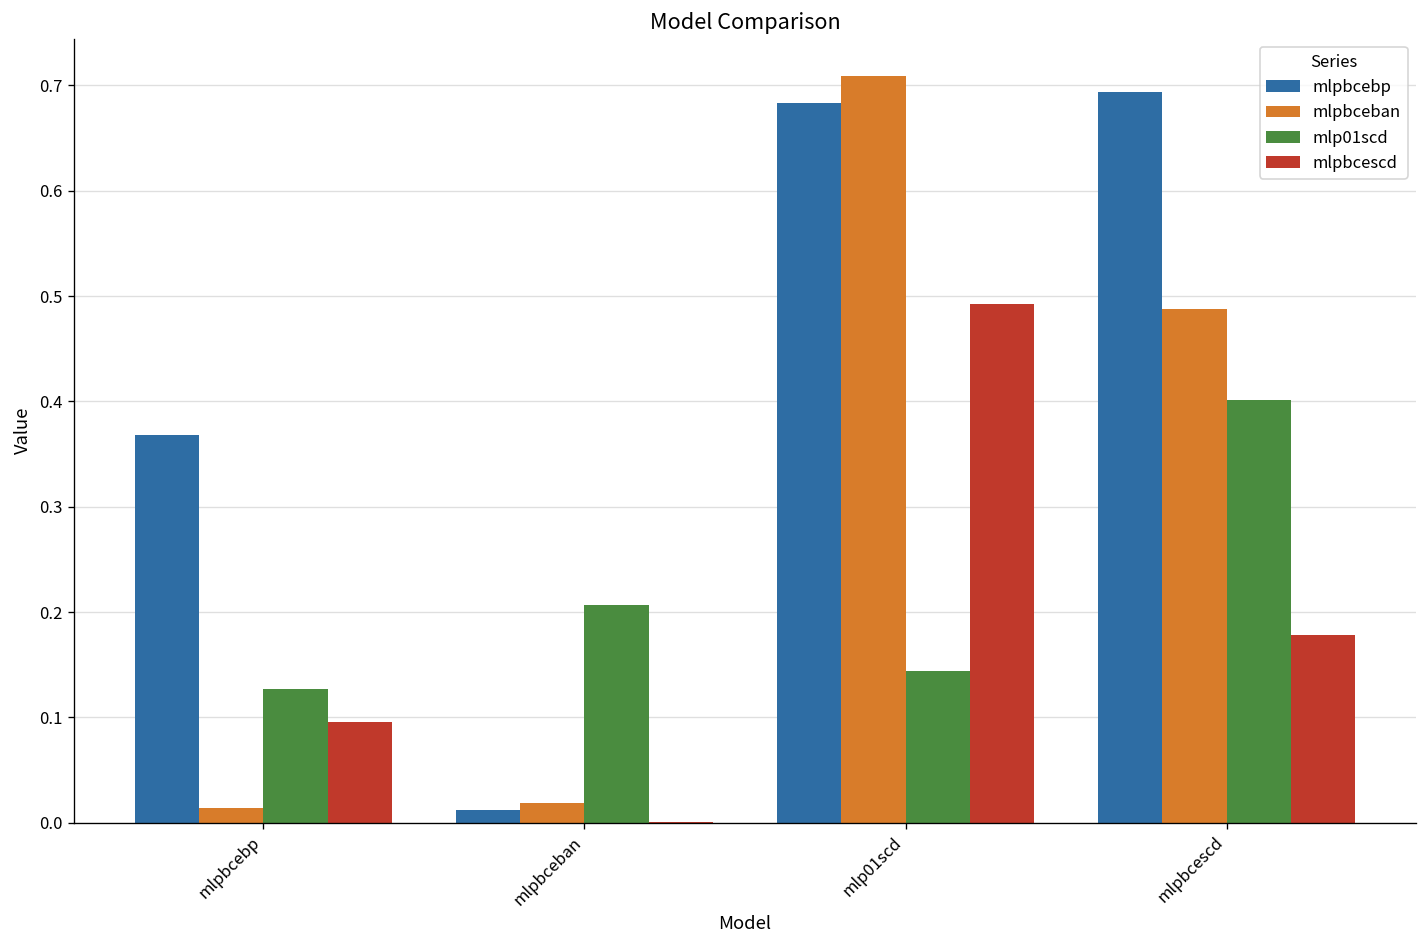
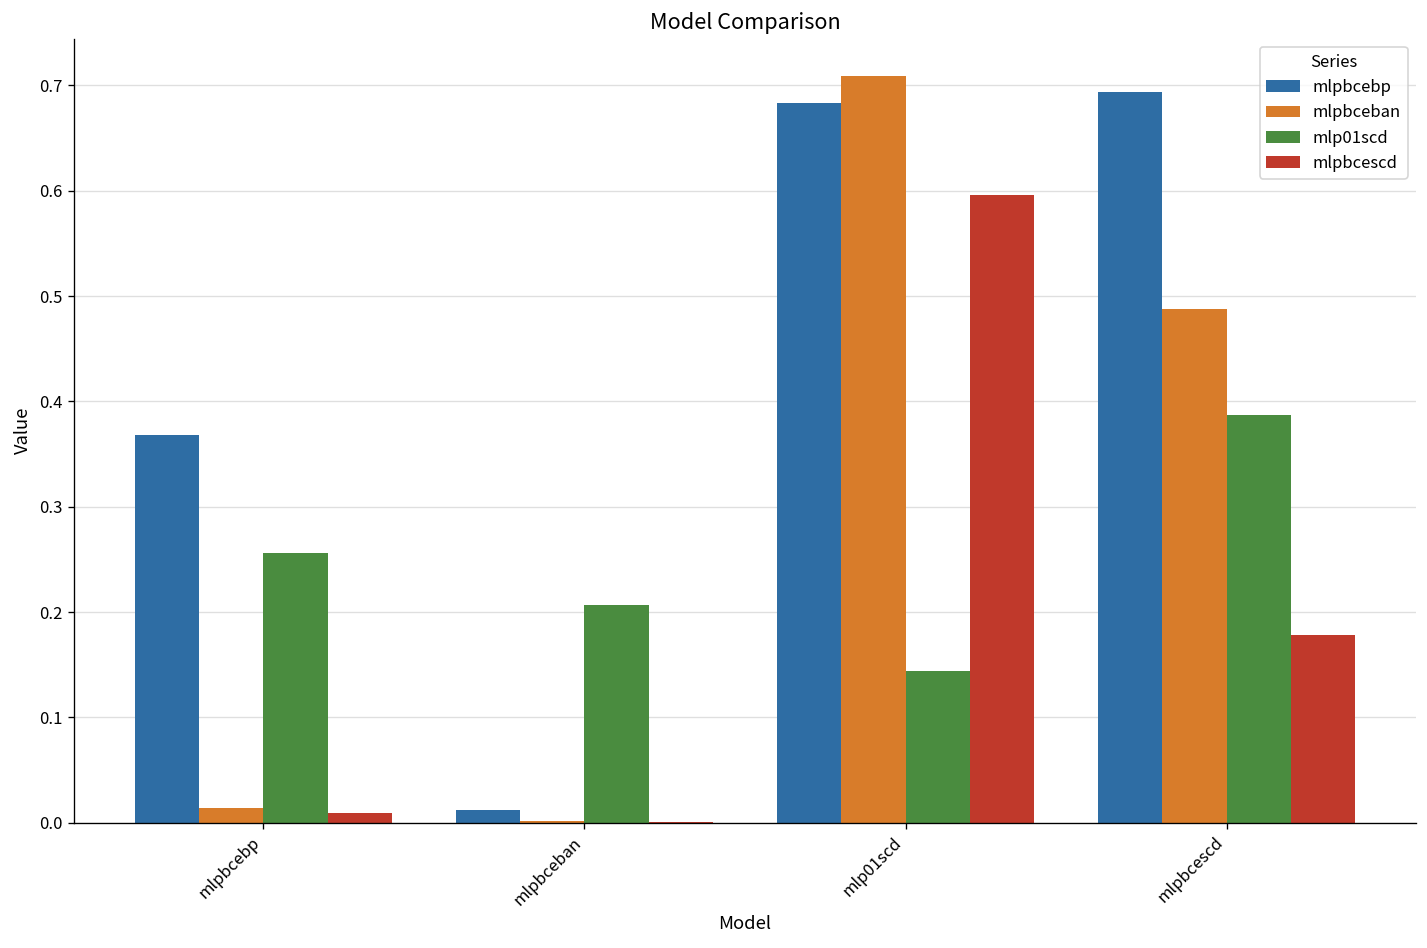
  {
    "mlpbcebp": {
      "mlpbcebp": 0.37,
      "mlpbceban": 0.01,
      "mlp01scd": 0.68,
      "mlpbcescd": 0.69
    },
    "mlpbceban": {
      "mlpbcebp": 0.01,
-     "mlpbceban": 0.02,
+     "mlpbceban": 0.00,
      "mlp01scd": 0.71,
      "mlpbcescd": 0.49
    },
    "mlp01scd": {
-     "mlpbcebp": 0.13,
+     "mlpbcebp": 0.26,
      "mlpbceban": 0.21,
      "mlp01scd": 0.14,
-     "mlpbcescd": 0.40
+     "mlpbcescd": 0.39
    },
    "mlpbcescd": {
-     "mlpbcebp": 0.10,
-     "mlp01scd": 0.49,
+     "mlpbcebp": 0.01,
+     "mlp01scd": 0.60,
      "mlpbcescd": 0.18
    }
  }
